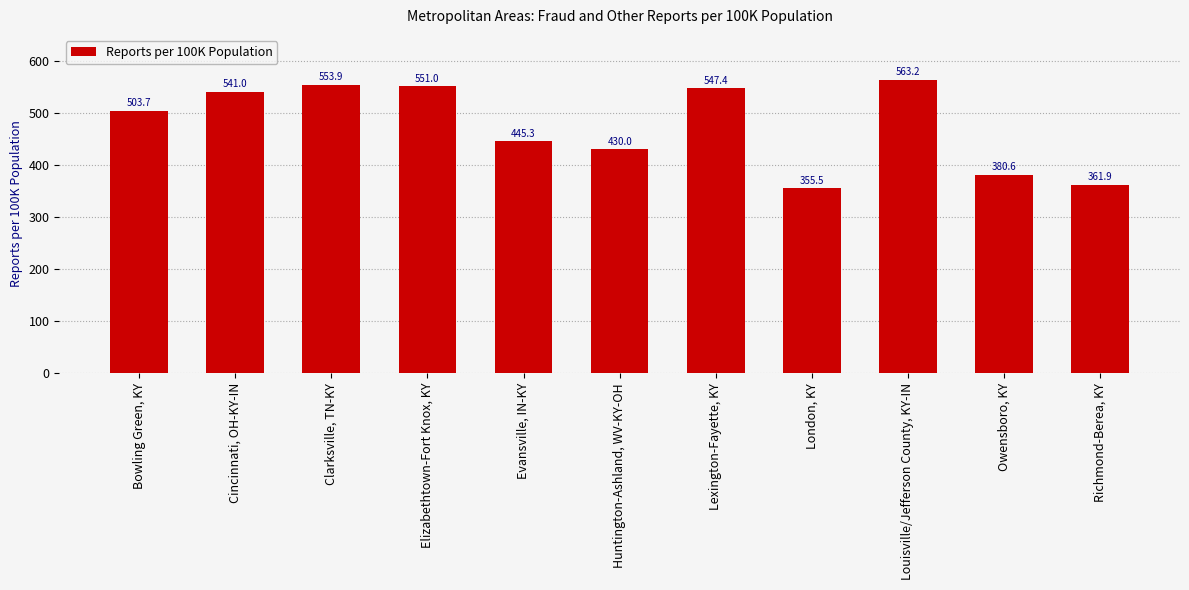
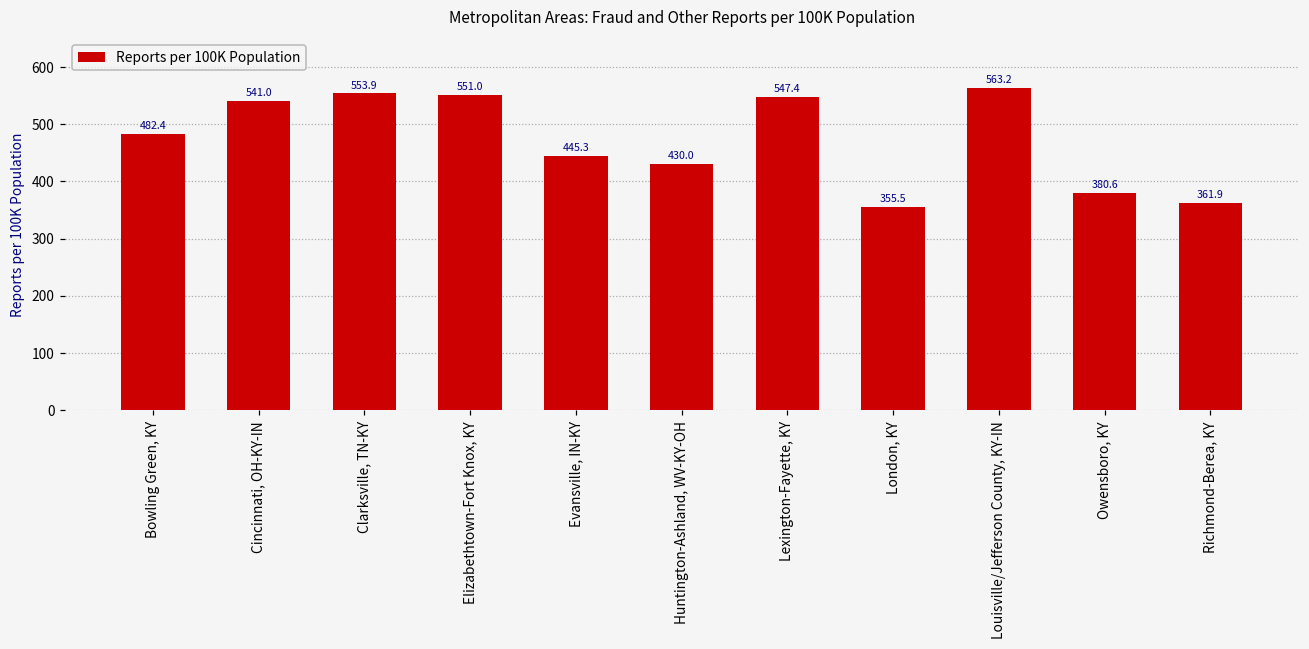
  {
-   "Bowling Green, KY": 503.7,
+   "Bowling Green, KY": 482.4,
    "Cincinnati, OH-KY-IN": 541.0,
    "Clarksville, TN-KY": 553.9,
    "Elizabethtown-Fort Knox, KY": 551.0,
    "Evansville, IN-KY": 445.3,
    "Huntington-Ashland, WV-KY-OH": 430.0,
    "Lexington-Fayette, KY": 547.4,
    "London, KY": 355.5,
    "Louisville/Jefferson County, KY-IN": 563.2,
    "Owensboro, KY": 380.6,
    "Richmond-Berea, KY": 361.9
  }
